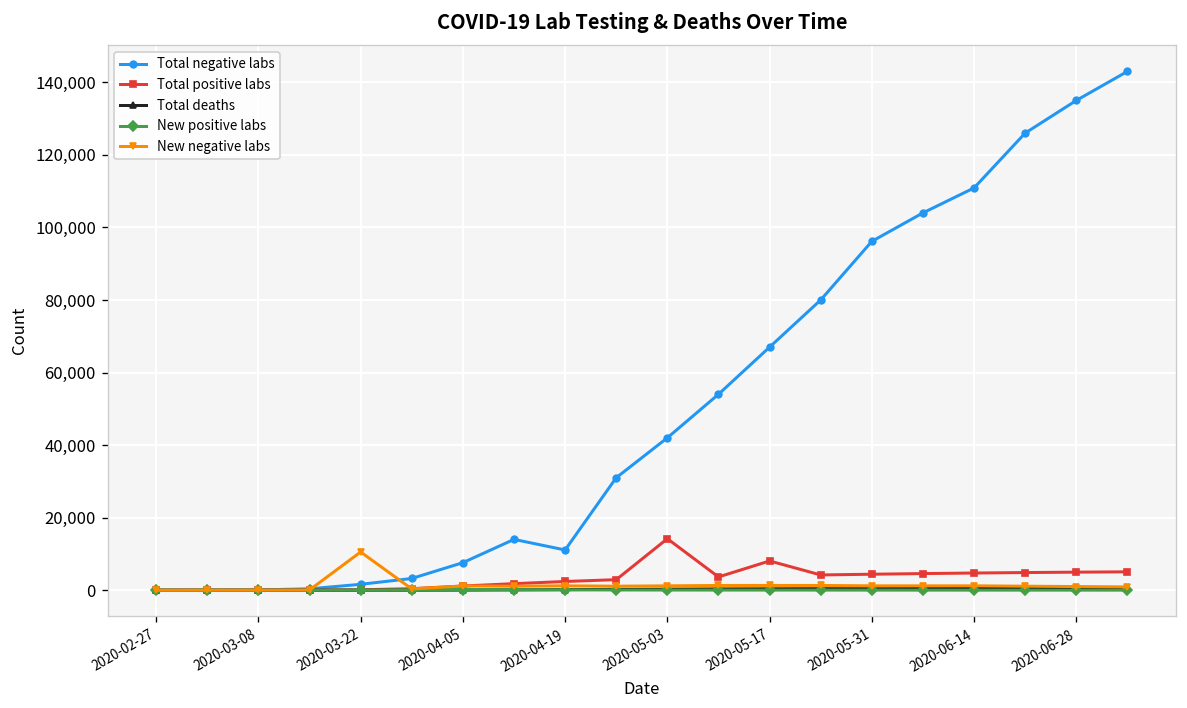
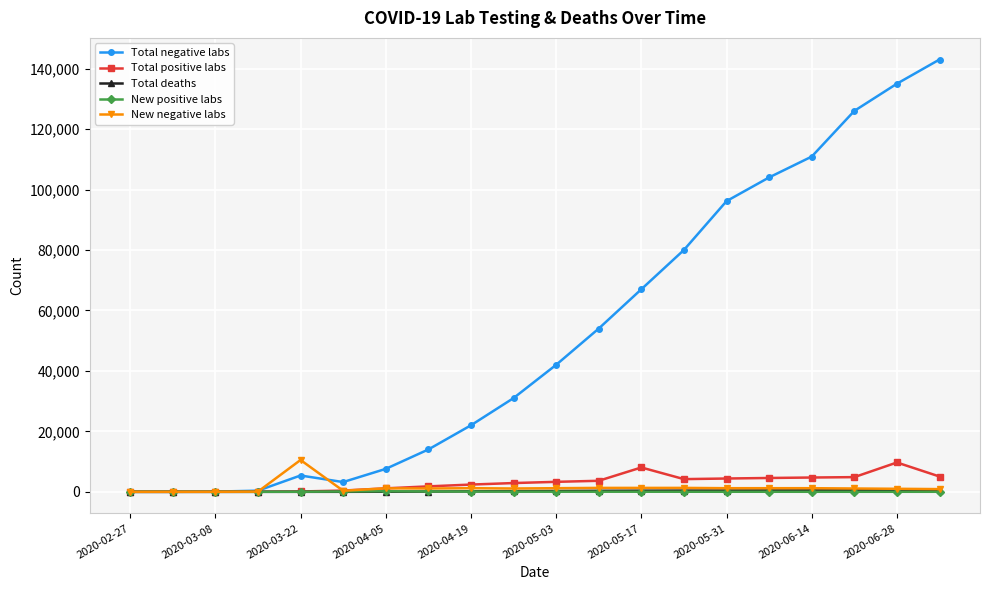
  {
    "Total negative labs": {
-     "2020-03-22": "2,000",
+     "2020-03-22": "5,000",
      "2020-04-05": "8,000",
-     "2020-04-19": "11,000",
+     "2020-04-19": "22,000",
      "2020-05-03": "42,000",
      "2020-05-17": "67,000",
      "2020-05-31": "96,000",
      "2020-06-14": "111,000",
      "2020-06-28": "135,000"
    },
    "Total positive labs": {
      "2020-04-19": "2,000",
-     "2020-05-03": "14,000",
+     "2020-05-03": "3,000",
      "2020-05-17": "8,000",
      "2020-05-31": "4,000",
      "2020-06-14": "5,000",
-     "2020-06-28": "5,000"
+     "2020-06-28": "10,000"
    },
    "New negative labs": {
      "2020-03-22": "11,000",
      "2020-04-19": "1,000",
      "2020-05-03": "1,000",
      "2020-05-17": "1,000"
    }
  }
